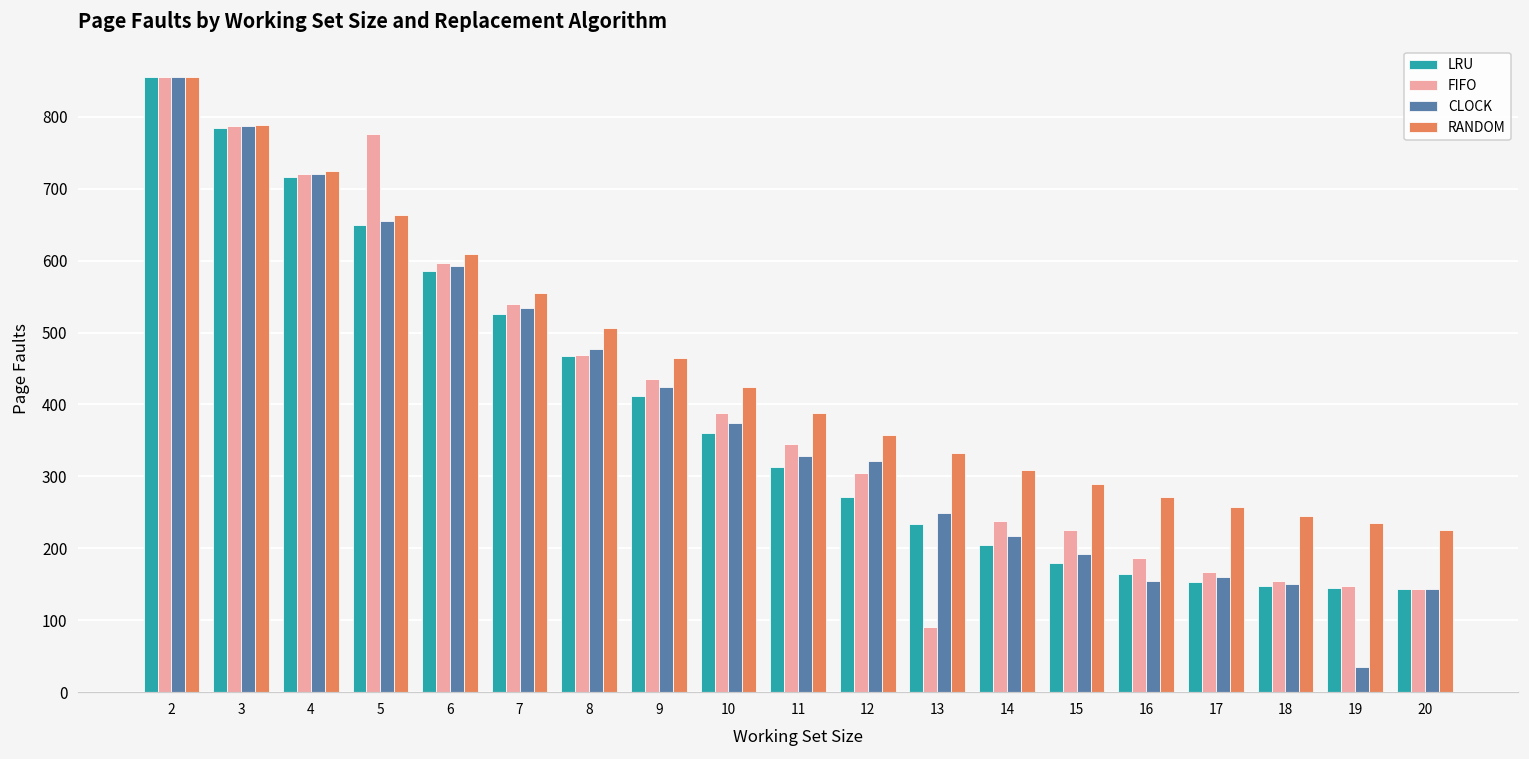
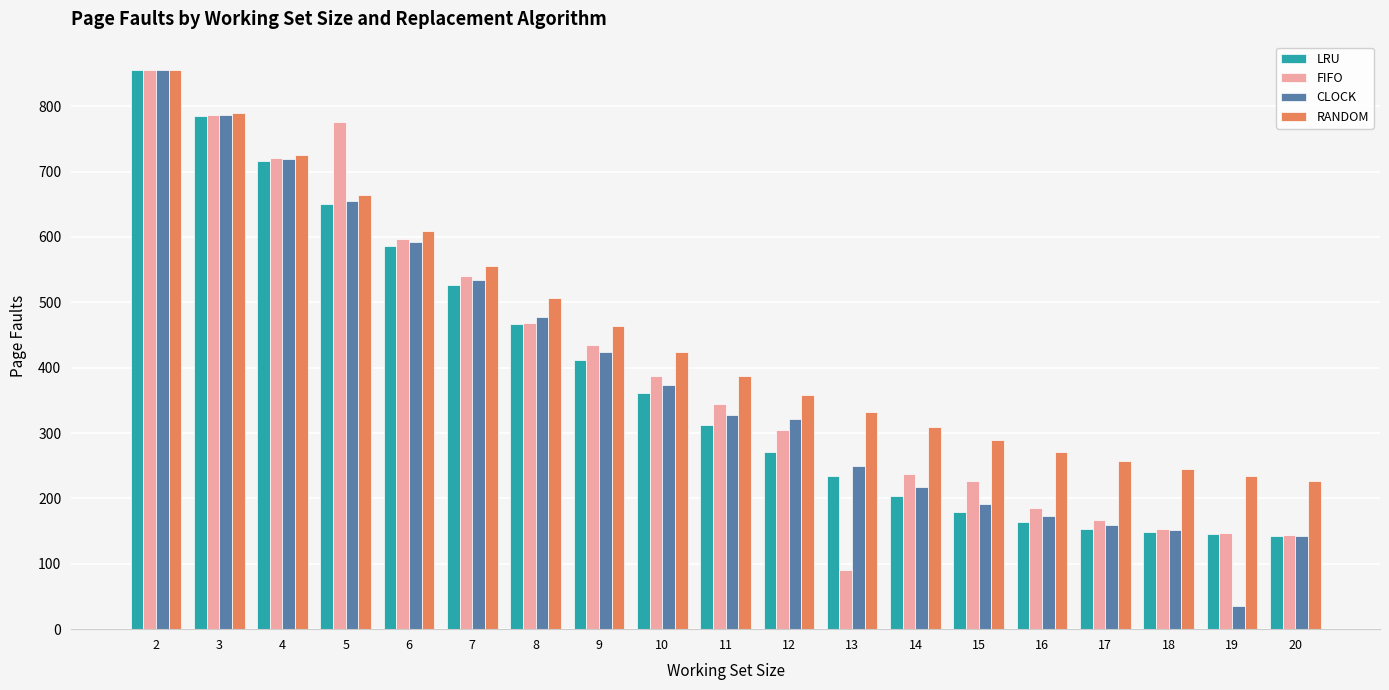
  {
    "LRU": {
      "2": 860,
      "3": 790,
      "4": 720,
      "5": 650,
      "6": 590,
      "7": 530,
      "8": 470,
      "9": 410,
      "10": 360,
      "11": 310,
      "12": 270,
      "13": 230,
      "14": 200,
      "15": 180,
      "16": 160,
      "17": 150,
      "18": 150,
      "19": 150,
      "20": 140
    },
    "FIFO": {
      "2": 860,
      "3": 790,
      "4": 720,
      "5": 780,
      "6": 600,
      "7": 540,
      "8": 470,
      "9": 440,
      "10": 390,
      "11": 350,
      "12": 310,
      "13": 90,
      "14": 240,
      "15": 230,
      "16": 190,
      "17": 170,
      "18": 150,
      "19": 150,
      "20": 140
    },
    "CLOCK": {
      "2": 860,
      "3": 790,
      "4": 720,
      "5": 660,
      "6": 590,
      "7": 530,
      "8": 480,
      "9": 420,
      "10": 370,
      "11": 330,
      "12": 320,
      "13": 250,
      "14": 220,
      "15": 190,
-     "16": 160,
+     "16": 170,
      "17": 160,
      "18": 150,
      "19": 40,
      "20": 140
    },
    "RANDOM": {
      "2": 860,
      "3": 790,
      "4": 730,
      "5": 660,
      "6": 610,
      "7": 560,
      "8": 510,
      "9": 460,
      "10": 420,
      "11": 390,
      "12": 360,
      "13": 330,
      "14": 310,
      "15": 290,
      "16": 270,
      "17": 260,
      "18": 250,
      "19": 240,
      "20": 230
    }
  }
